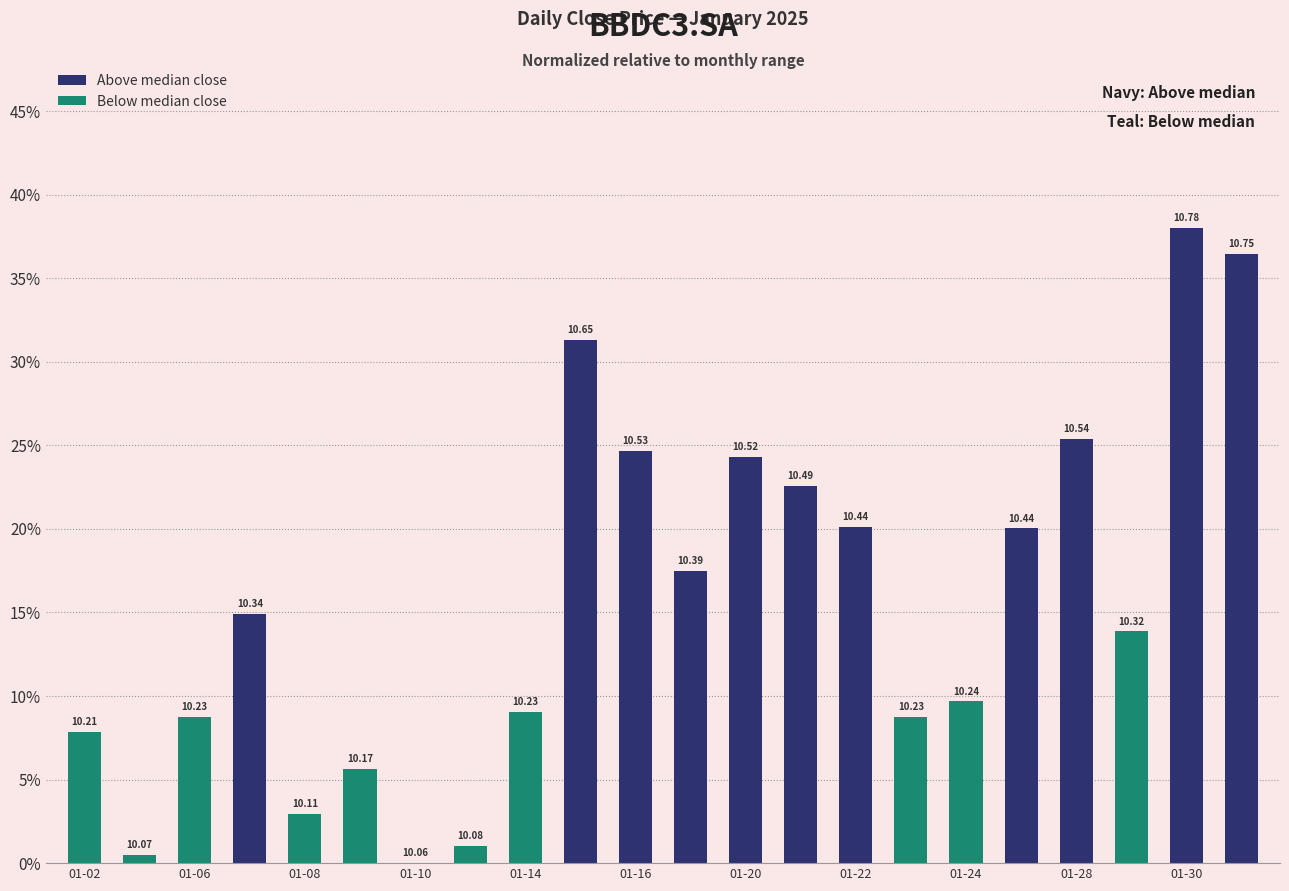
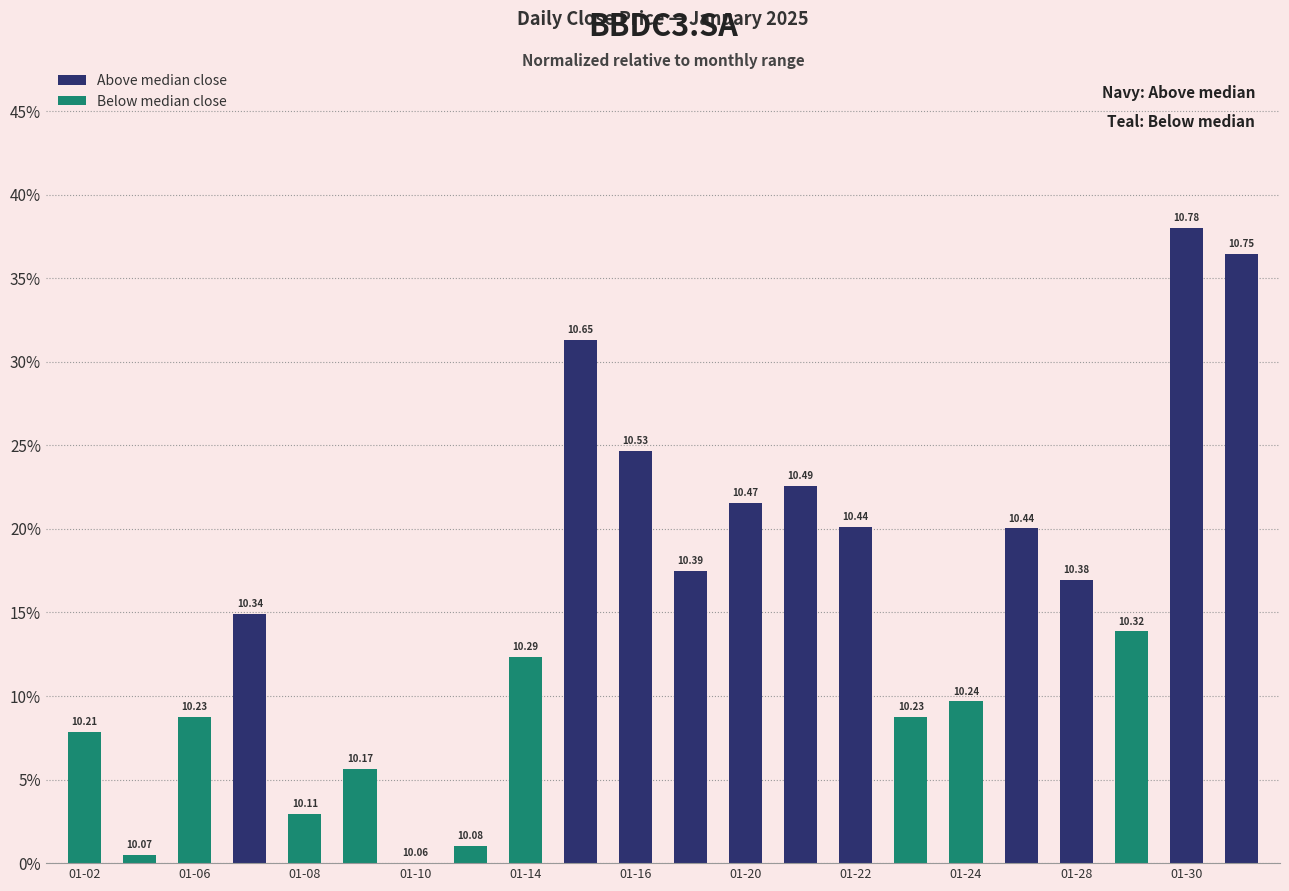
  {
-   "01-14": 10.23,
-   "01-20": 10.52,
-   "01-28": 10.54
+   "01-14": 10.29,
+   "01-20": 10.47,
+   "01-28": 10.38
  }
